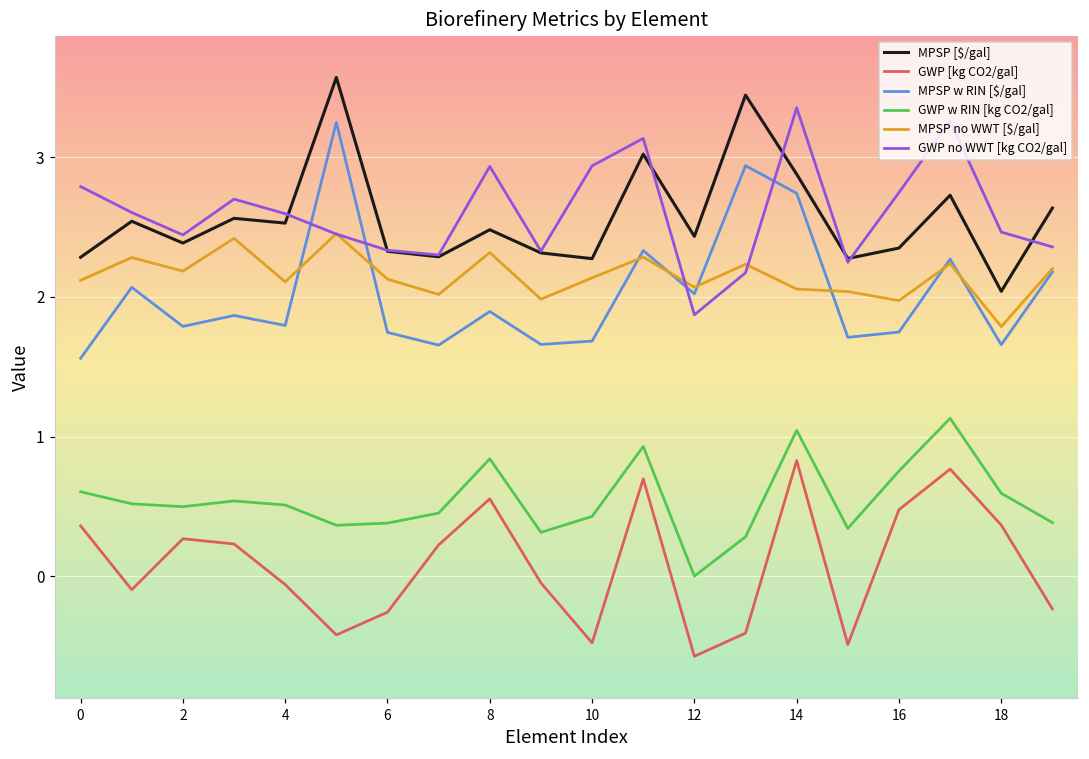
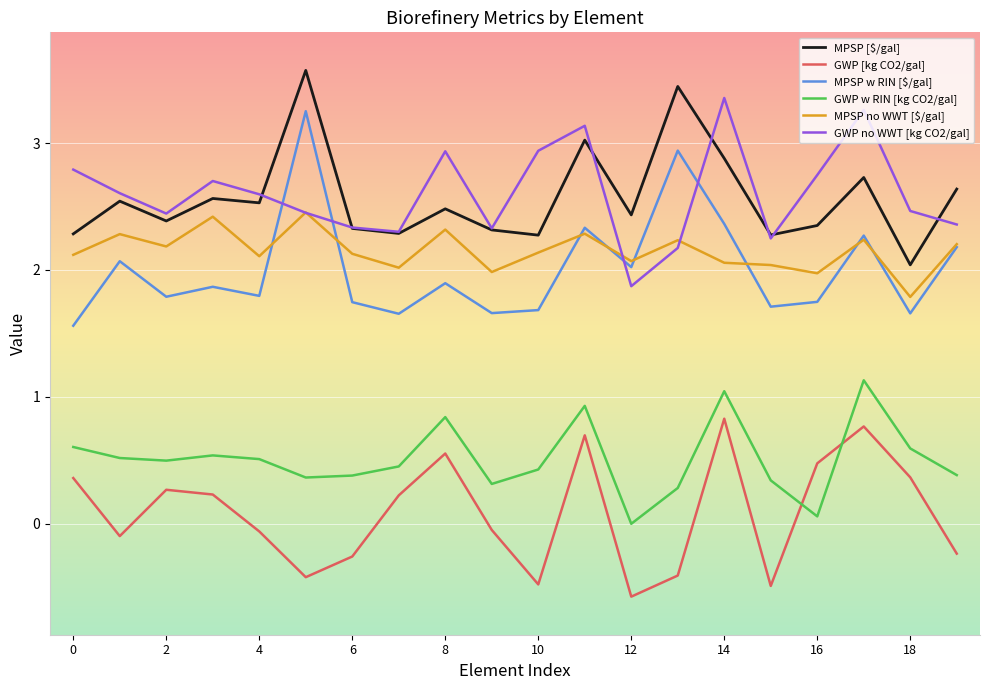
  {
    "MPSP [$/gal]": {
      "0": 2.28,
      "2": 2.39,
      "4": 2.53,
      "8": 2.48,
      "10": 2.27,
      "12": 2.43,
      "14": 2.88,
      "16": 2.35,
      "18": 2.04
    },
    "GWP [kg CO2/gal]": {
      "0": 0.36,
      "2": 0.27,
      "4": -0.06,
      "6": -0.26,
      "8": 0.55,
      "10": -0.48,
      "12": -0.57,
      "14": 0.83,
      "16": 0.48,
      "18": 0.37
    },
    "MPSP w RIN [$/gal]": {
      "0": 1.56,
      "2": 1.79,
      "4": 1.80,
      "6": 1.75,
      "8": 1.90,
      "10": 1.68,
      "12": 2.02,
-     "14": 2.74,
+     "14": 2.36,
      "16": 1.75,
      "18": 1.66
    },
    "GWP w RIN [kg CO2/gal]": {
      "0": 0.61,
      "2": 0.50,
      "4": 0.51,
      "6": 0.38,
      "8": 0.84,
      "10": 0.43,
      "12": 0.00,
      "14": 1.04,
-     "16": 0.75,
+     "16": 0.06,
      "18": 0.59
    },
    "MPSP no WWT [$/gal]": {
      "0": 2.12,
      "2": 2.19,
      "4": 2.11,
      "6": 2.13,
      "8": 2.32,
      "10": 2.14,
      "12": 2.07,
      "14": 2.06,
      "16": 1.97,
      "18": 1.79
    },
    "GWP no WWT [kg CO2/gal]": {
      "0": 2.79,
      "2": 2.44,
      "4": 2.60,
      "8": 2.94,
      "10": 2.94,
      "12": 1.87,
      "14": 3.36,
      "16": 2.75,
      "18": 2.47
    }
  }
